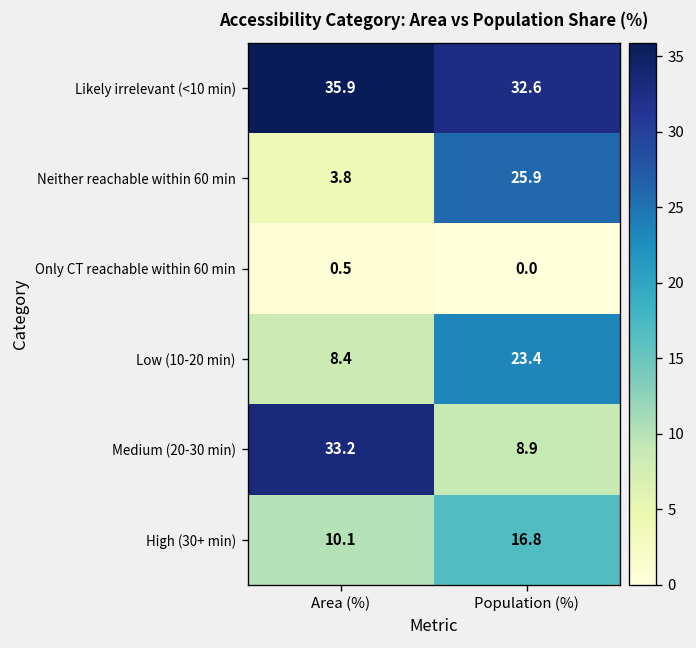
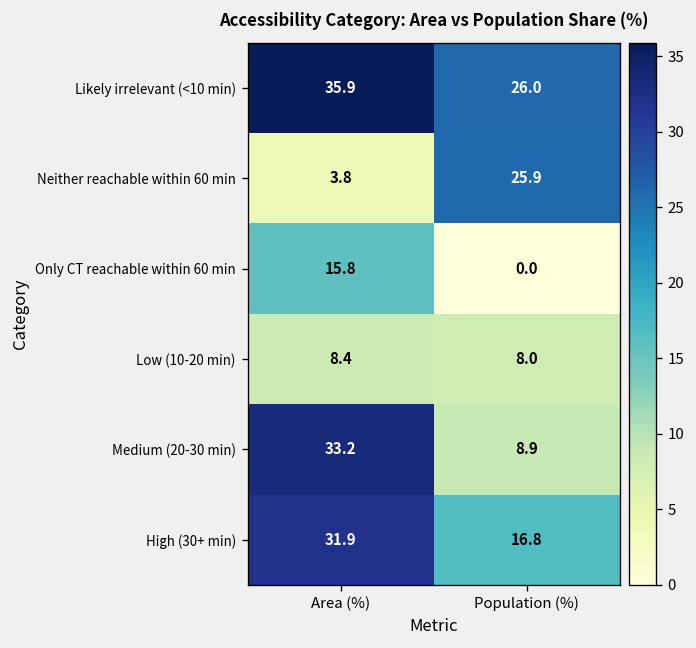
  {
    "Likely irrelevant (<10 min)": {
      "Area (%)": 35.9,
-     "Population (%)": 32.6
+     "Population (%)": 26.0
    },
    "Neither reachable within 60 min": {
      "Area (%)": 3.8,
      "Population (%)": 25.9
    },
    "Only CT reachable within 60 min": {
-     "Area (%)": 0.5,
+     "Area (%)": 15.8,
      "Population (%)": 0.0
    },
    "Low (10-20 min)": {
      "Area (%)": 8.4,
-     "Population (%)": 23.4
+     "Population (%)": 8.0
    },
    "Medium (20-30 min)": {
      "Area (%)": 33.2,
      "Population (%)": 8.9
    },
    "High (30+ min)": {
-     "Area (%)": 10.1,
+     "Area (%)": 31.9,
      "Population (%)": 16.8
    }
  }
